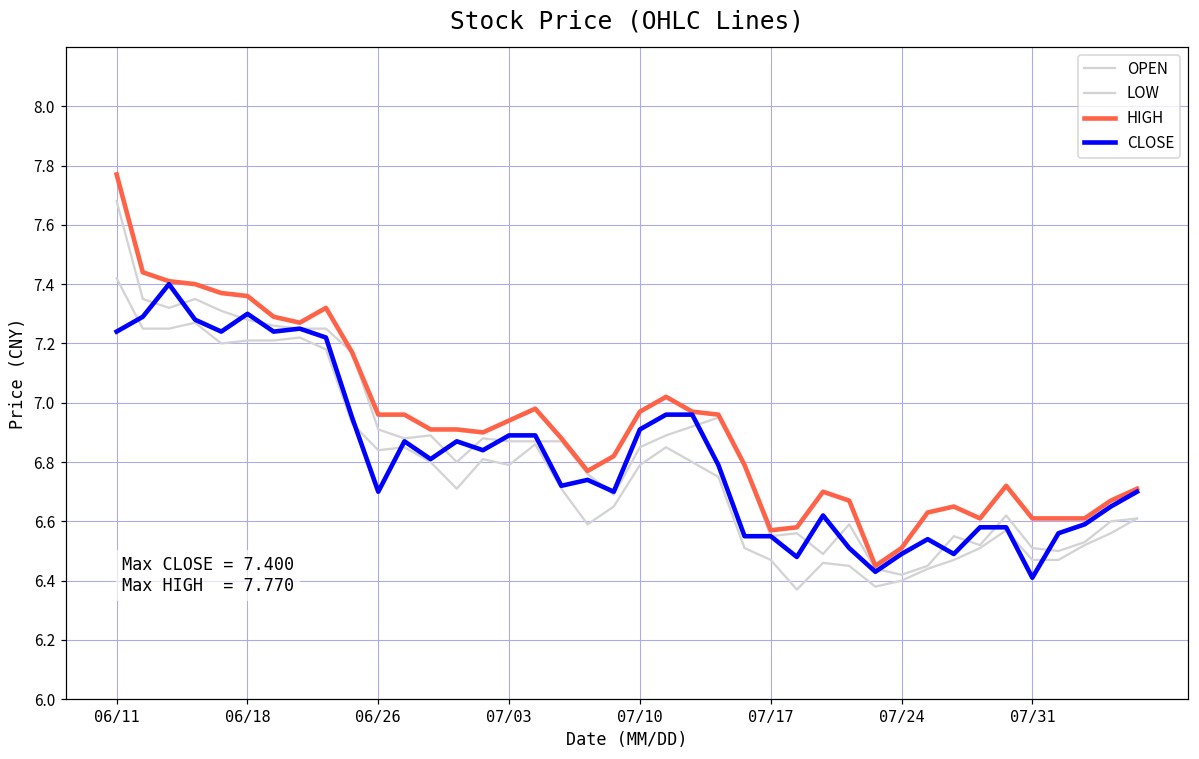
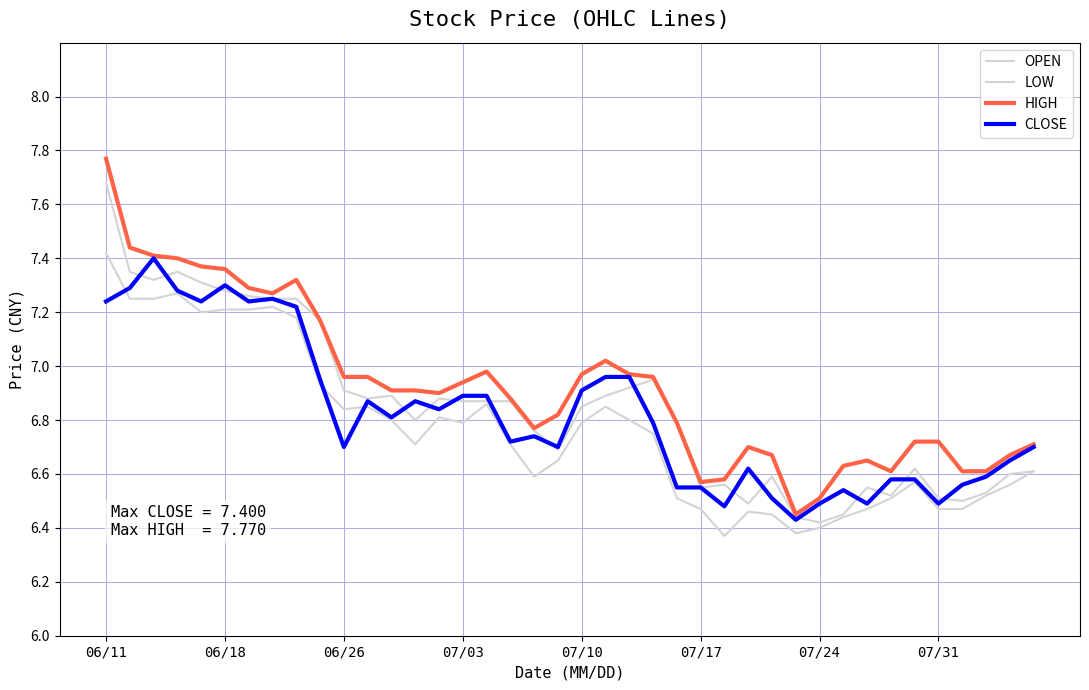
  {
    "HIGH": {
      "06/11": 7.77,
      "06/18": 7.36,
      "06/26": 6.96,
      "07/03": 6.94,
      "07/10": 6.97,
      "07/17": 6.57,
      "07/24": 6.51,
-     "07/31": 6.61
+     "07/31": 6.72
    },
    "CLOSE": {
      "06/11": 7.24,
      "06/18": 7.30,
      "06/26": 6.70,
      "07/03": 6.89,
      "07/10": 6.91,
      "07/24": 6.49,
-     "07/31": 6.41
+     "07/31": 6.49
    }
  }
